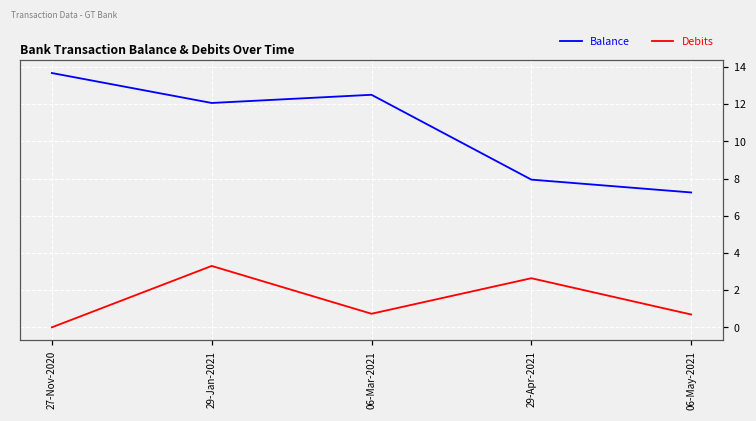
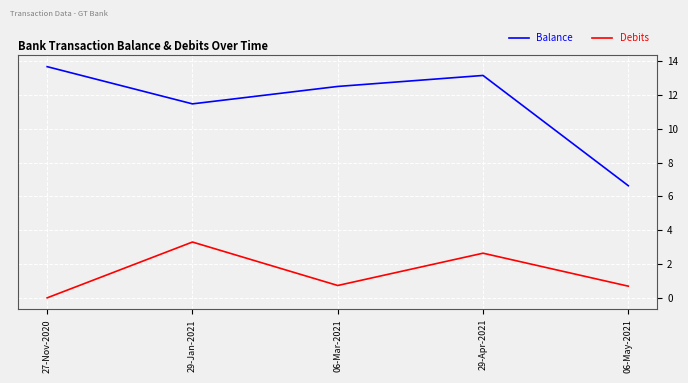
  {
    "Balance": {
      "27-Nov-2020": 13.7,
-     "29-Jan-2021": 12.1,
+     "29-Jan-2021": 11.5,
      "06-Mar-2021": 12.5,
-     "29-Apr-2021": 7.9,
-     "06-May-2021": 7.3
+     "29-Apr-2021": 13.2,
+     "06-May-2021": 6.6
    },
    "Debits": {
      "27-Nov-2020": 0.0,
      "29-Jan-2021": 3.3,
      "06-Mar-2021": 0.7,
      "29-Apr-2021": 2.6,
      "06-May-2021": 0.7
    }
  }
